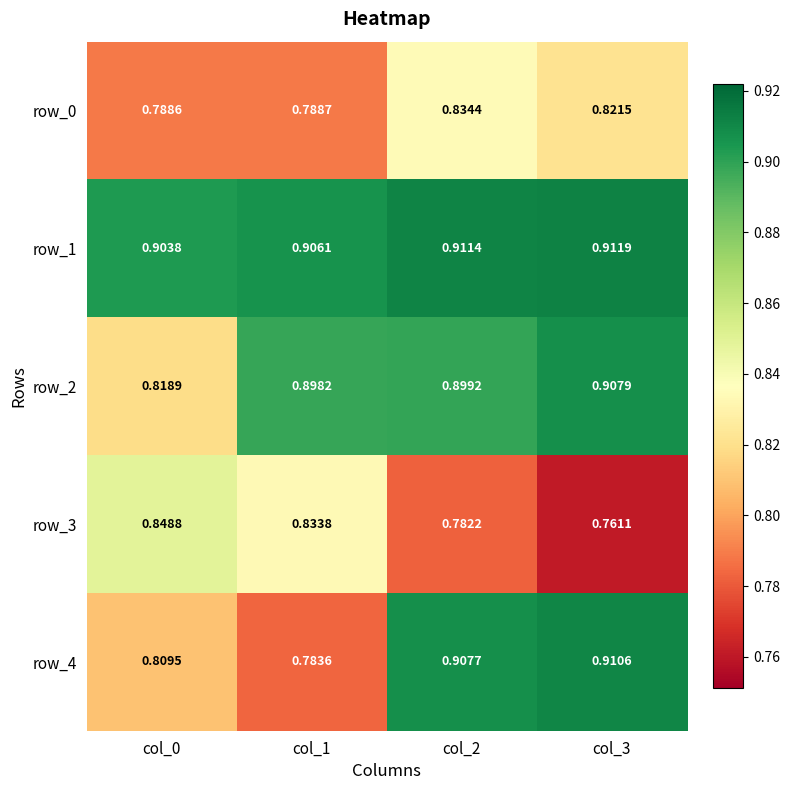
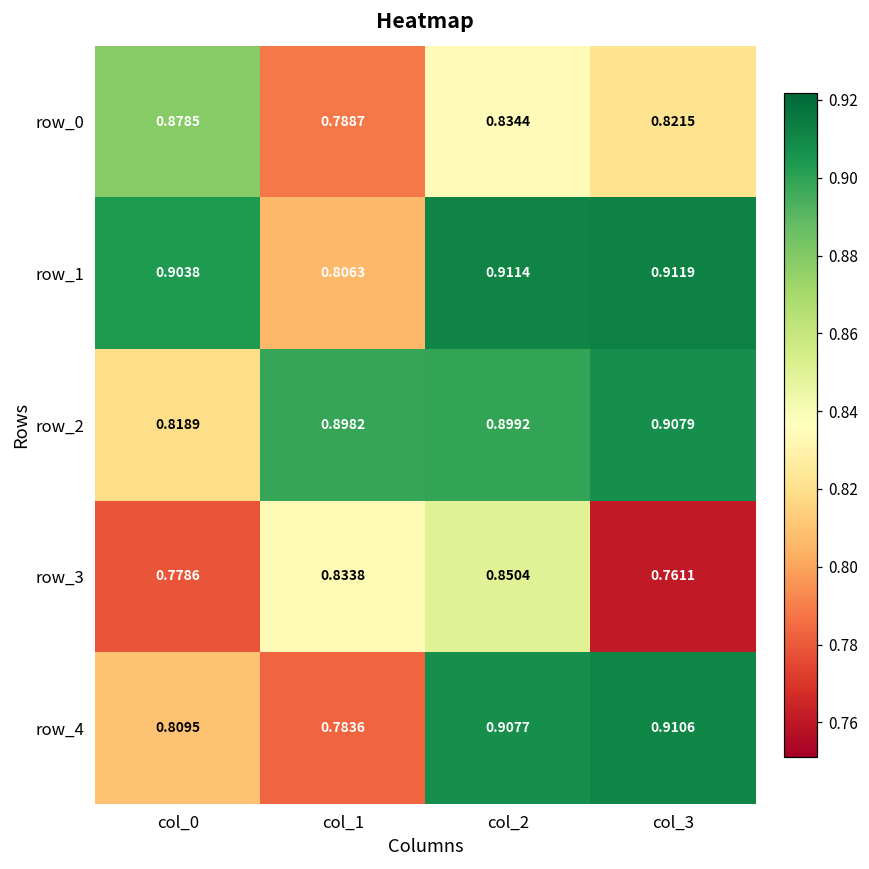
  {
    "row_0": {
-     "col_0": 0.7886,
+     "col_0": 0.8785,
      "col_1": 0.7887,
      "col_2": 0.8344,
      "col_3": 0.8215
    },
    "row_1": {
      "col_0": 0.9038,
-     "col_1": 0.9061,
+     "col_1": 0.8063,
      "col_2": 0.9114,
      "col_3": 0.9119
    },
    "row_2": {
      "col_0": 0.8189,
      "col_1": 0.8982,
      "col_2": 0.8992,
      "col_3": 0.9079
    },
    "row_3": {
-     "col_0": 0.8488,
+     "col_0": 0.7786,
      "col_1": 0.8338,
-     "col_2": 0.7822,
+     "col_2": 0.8504,
      "col_3": 0.7611
    },
    "row_4": {
      "col_0": 0.8095,
      "col_1": 0.7836,
      "col_2": 0.9077,
      "col_3": 0.9106
    }
  }
